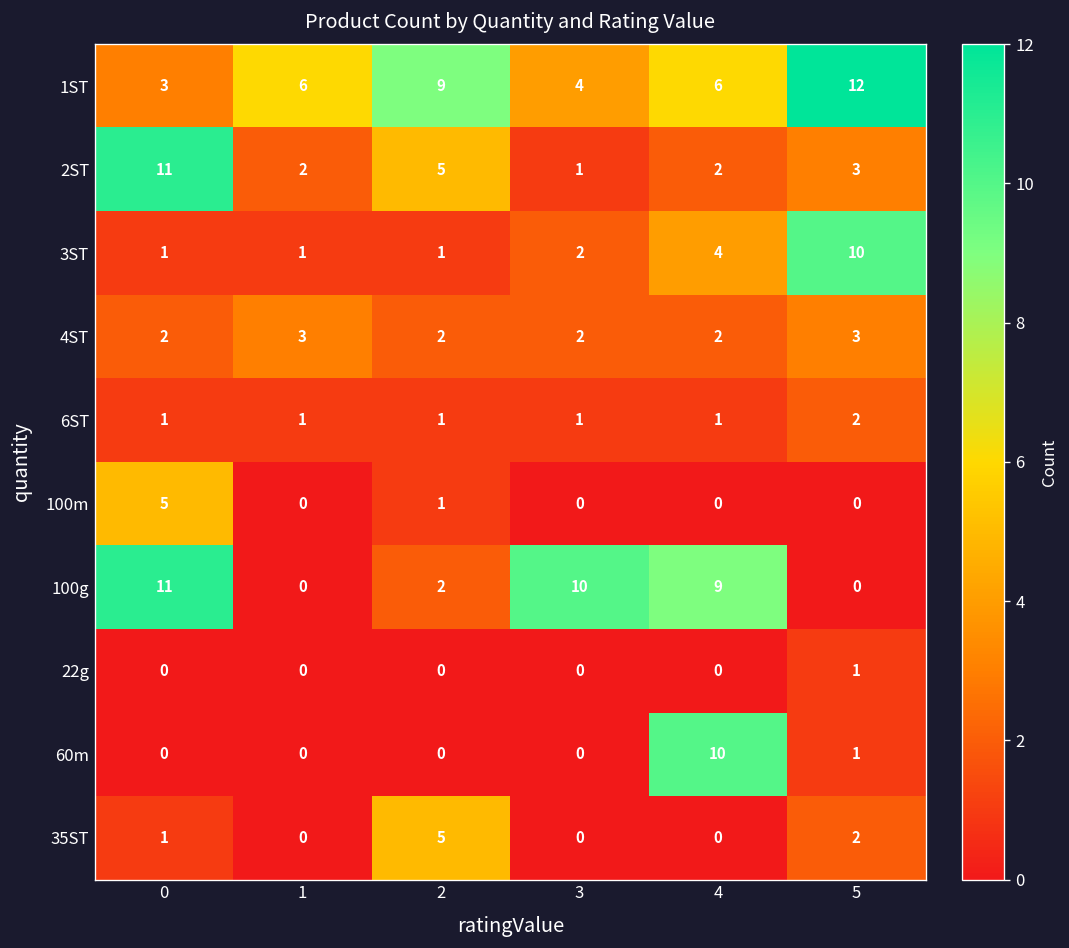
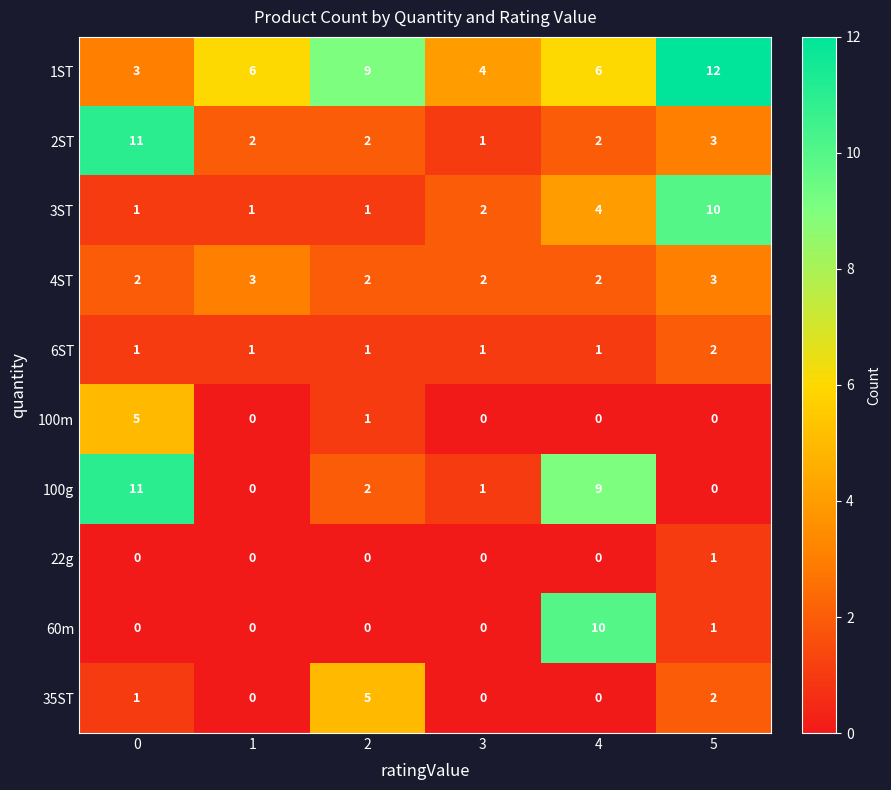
  {
    "1ST": {
      "0": 3,
      "1": 6,
      "2": 9,
      "3": 4,
      "4": 6,
      "5": 12
    },
    "2ST": {
      "0": 11,
      "1": 2,
-     "2": 5,
+     "2": 2,
      "3": 1,
      "4": 2,
      "5": 3
    },
    "3ST": {
      "0": 1,
      "1": 1,
      "2": 1,
      "3": 2,
      "4": 4,
      "5": 10
    },
    "4ST": {
      "0": 2,
      "1": 3,
      "2": 2,
      "3": 2,
      "4": 2,
      "5": 3
    },
    "6ST": {
      "0": 1,
      "1": 1,
      "2": 1,
      "3": 1,
      "4": 1,
      "5": 2
    },
    "100m": {
      "0": 5,
      "1": 0,
      "2": 1,
      "3": 0,
      "4": 0,
      "5": 0
    },
    "100g": {
      "0": 11,
      "1": 0,
      "2": 2,
-     "3": 10,
+     "3": 1,
      "4": 9,
      "5": 0
    },
    "22g": {
      "0": 0,
      "1": 0,
      "2": 0,
      "3": 0,
      "4": 0,
      "5": 1
    },
    "60m": {
      "0": 0,
      "1": 0,
      "2": 0,
      "3": 0,
      "4": 10,
      "5": 1
    },
    "35ST": {
      "0": 1,
      "1": 0,
      "2": 5,
      "3": 0,
      "4": 0,
      "5": 2
    }
  }
